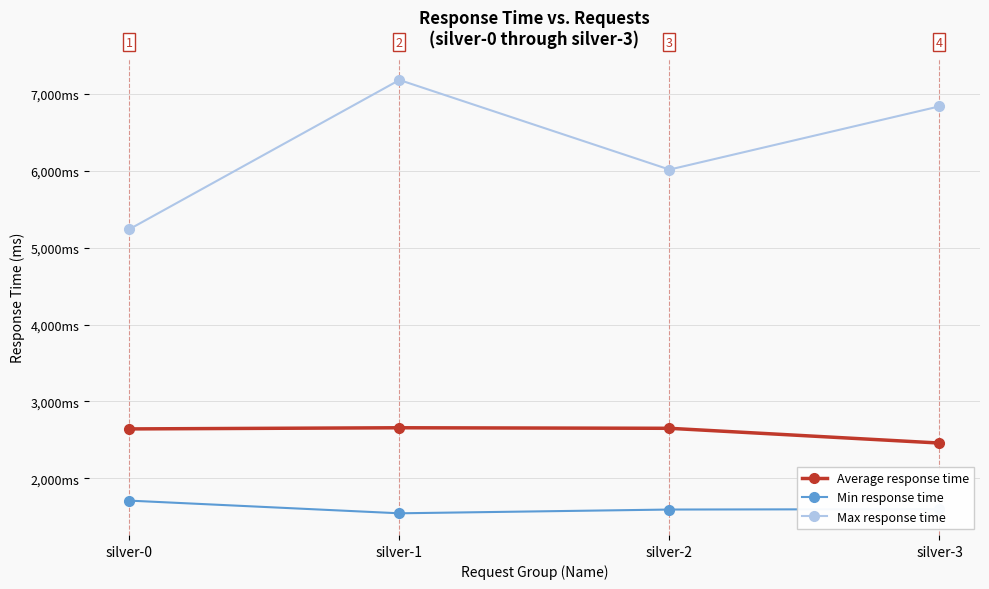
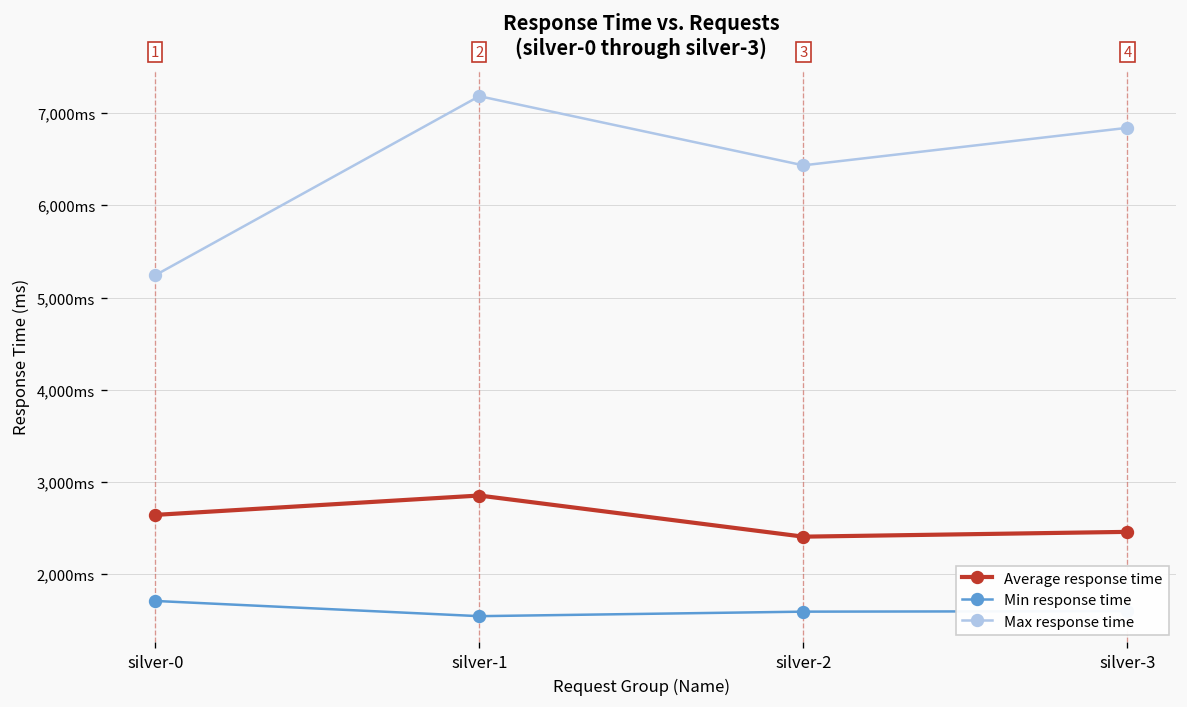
  {
    "Average response time": {
      "silver-0": "2,600ms",
-     "silver-1": "2,700ms",
-     "silver-2": "2,700ms",
+     "silver-1": "2,900ms",
+     "silver-2": "2,400ms",
      "silver-3": "2,500ms"
    },
    "Min response time": {
      "silver-0": "1,700ms",
      "silver-1": "1,500ms",
      "silver-2": "1,600ms"
    },
    "Max response time": {
      "silver-0": "5,200ms",
      "silver-1": "7,200ms",
-     "silver-2": "6,000ms",
+     "silver-2": "6,400ms",
      "silver-3": "6,800ms"
    }
  }
